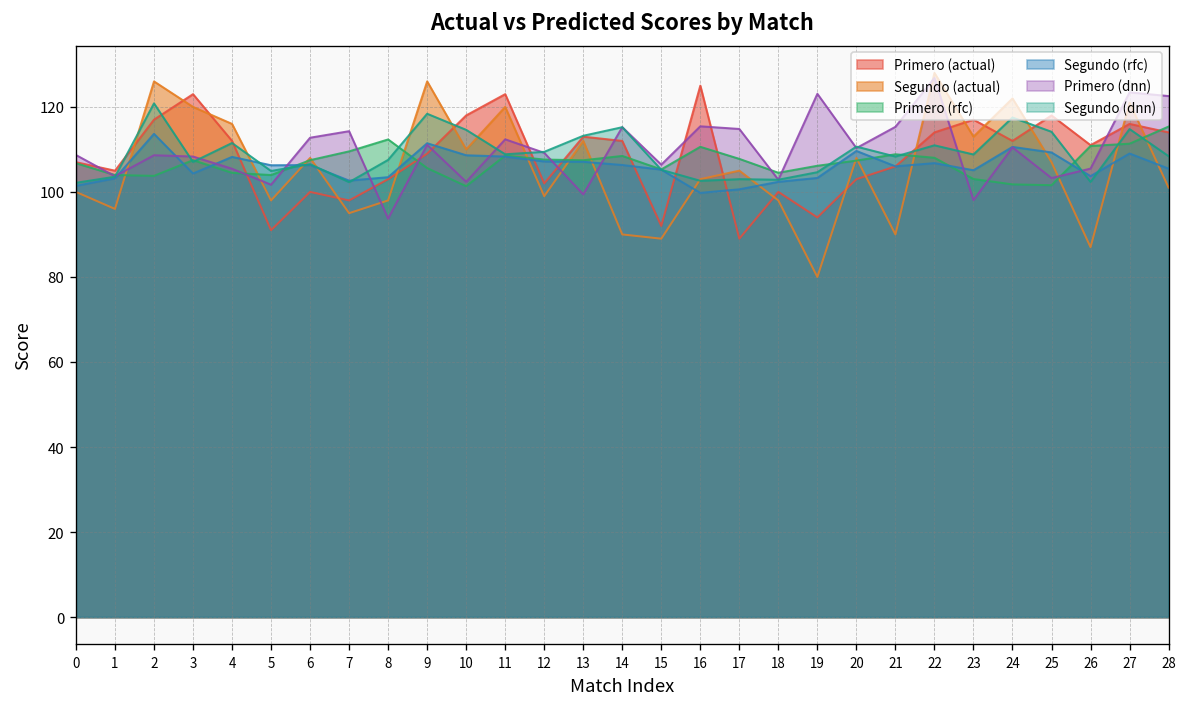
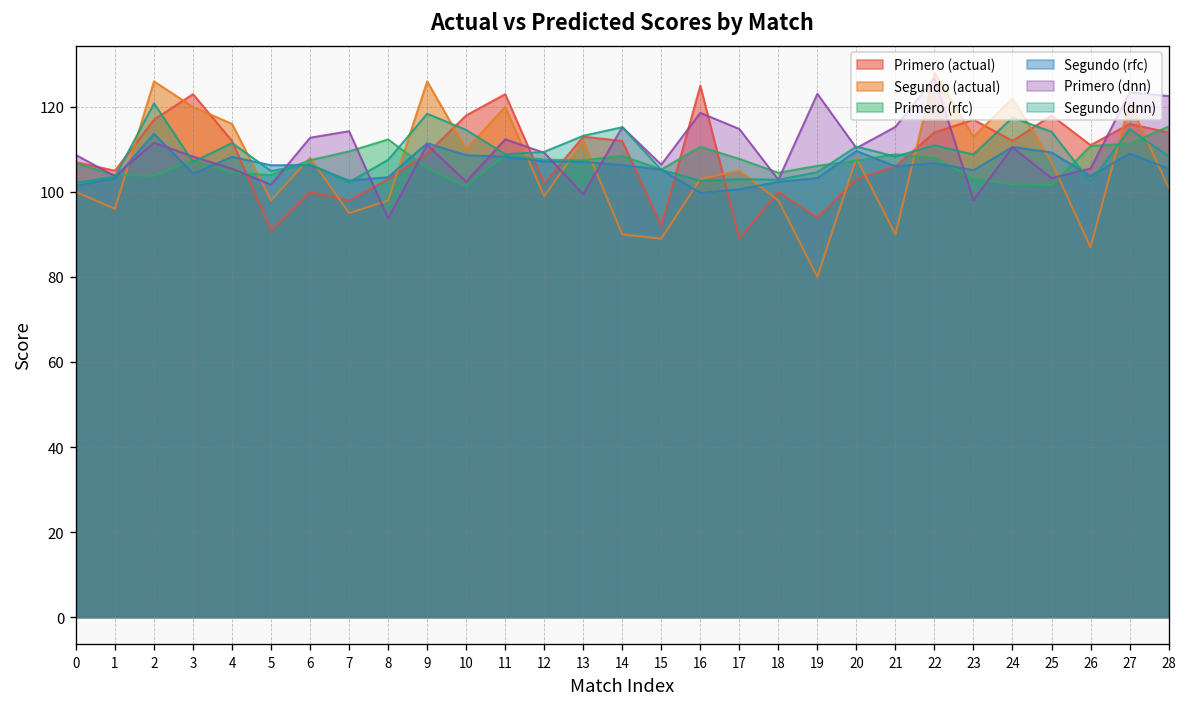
  {
    "Primero (dnn)": {
      "0": 109,
-     "2": 109,
+     "2": 112,
      "3": 108,
      "4": 105,
      "5": 102,
      "6": 113,
      "7": 114,
      "8": 94,
      "10": 102,
      "11": 112,
      "13": 99,
      "15": 106,
-     "16": 115,
+     "16": 119,
      "17": 115,
      "19": 123,
      "21": 115,
      "23": 98,
      "25": 103,
      "26": 105,
      "28": 123
    }
  }
